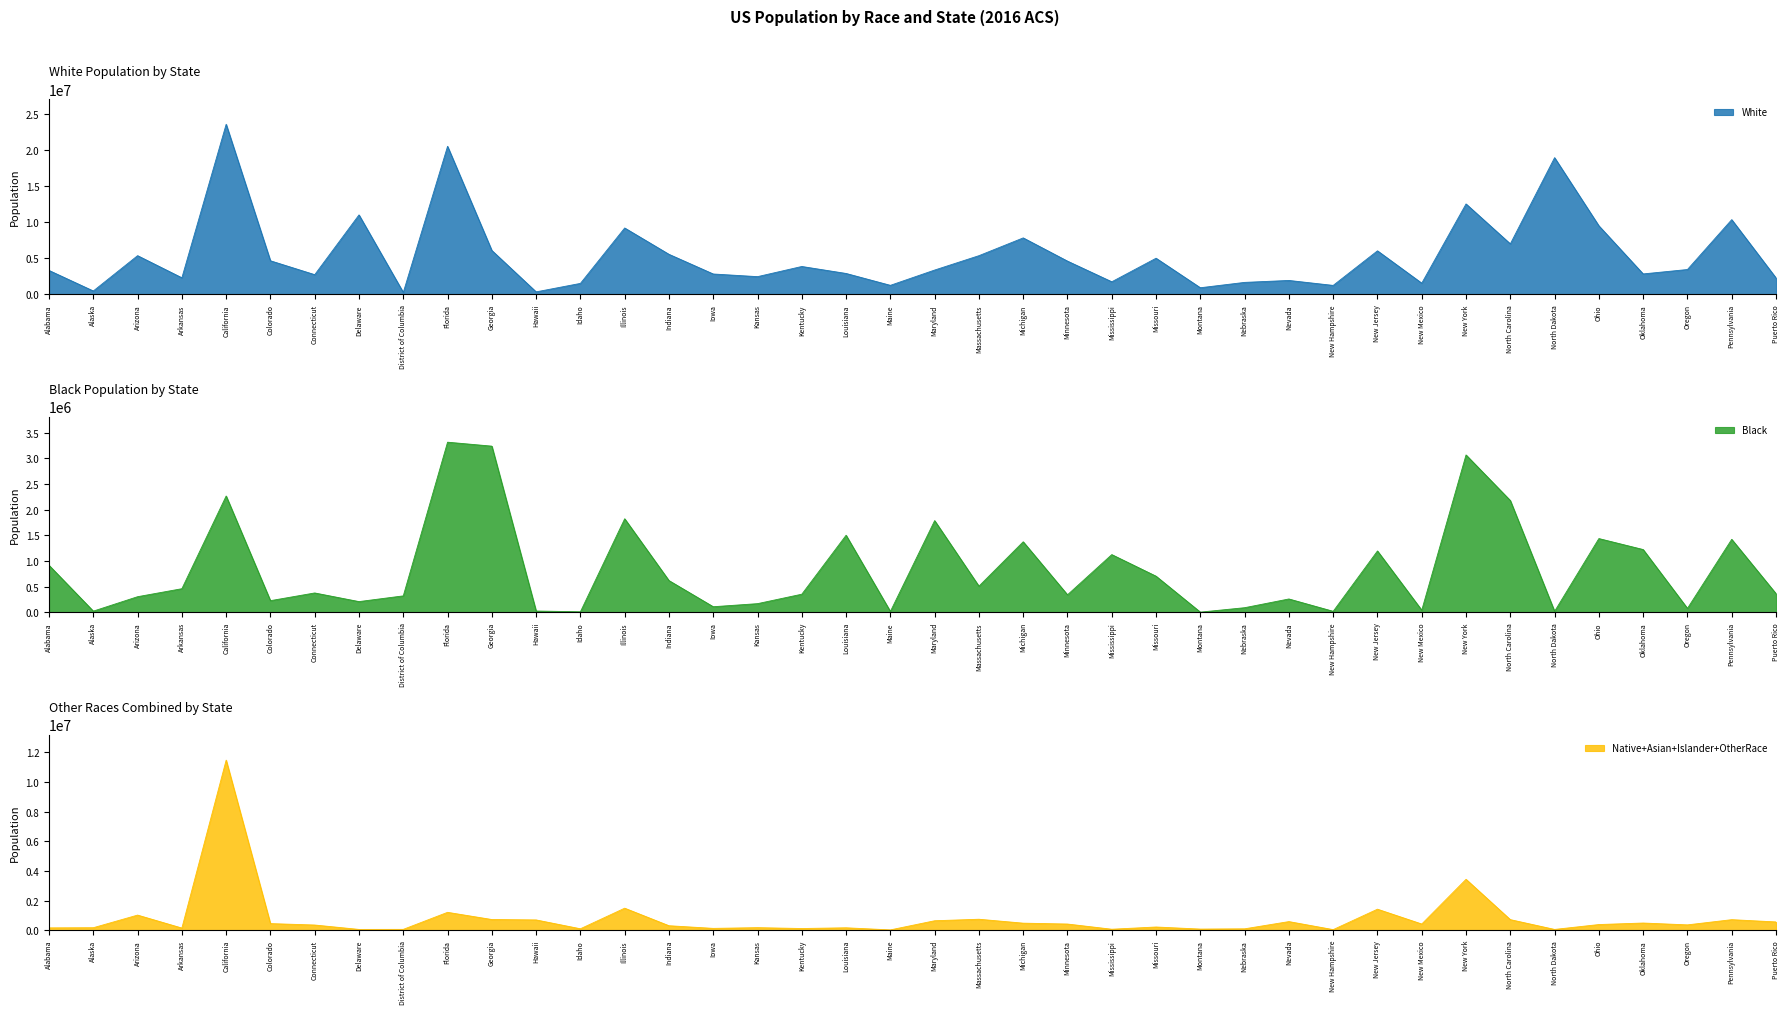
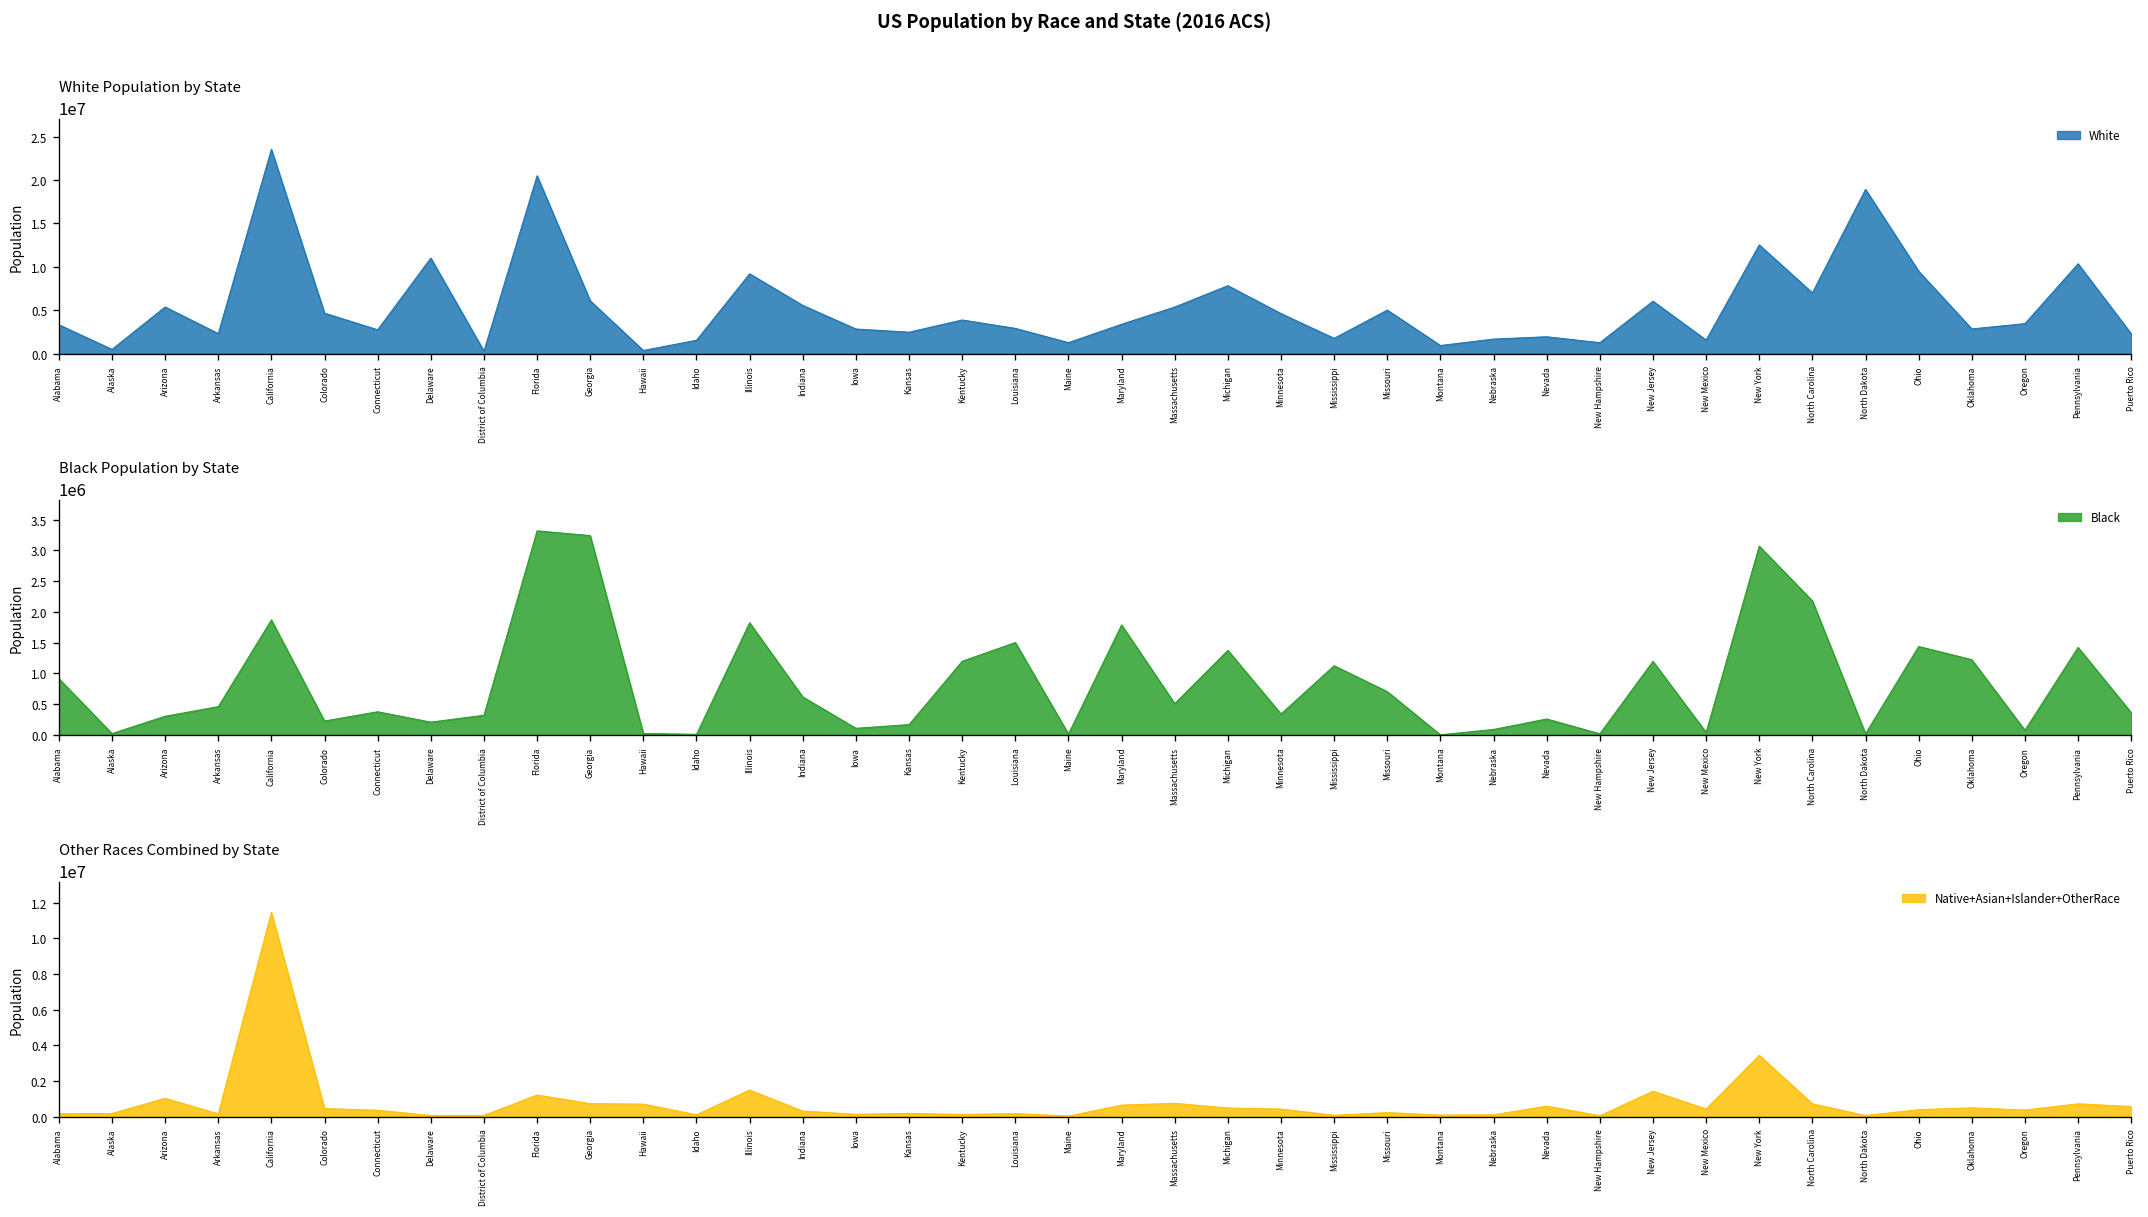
  {
    "White Population by State": {
      "Alabama": 3000000,
      "Alaska": 0,
      "Arizona": 5000000,
      "Arkansas": 2000000,
      "California": 24000000,
      "Colorado": 5000000,
      "Connecticut": 3000000,
      "Delaware": 11000000,
      "District of Columbia": 0,
      "Florida": 20000000,
      "Georgia": 6000000,
      "Hawaii": 0,
      "Idaho": 2000000,
      "Illinois": 9000000,
      "Indiana": 6000000,
      "Iowa": 3000000,
      "Kansas": 2000000,
      "Kentucky": 4000000,
      "Louisiana": 3000000,
      "Maine": 1000000,
      "Maryland": 3000000,
      "Massachusetts": 5000000,
      "Michigan": 8000000,
      "Minnesota": 5000000,
      "Mississippi": 2000000,
      "Missouri": 5000000,
      "Montana": 1000000,
      "Nebraska": 2000000,
      "Nevada": 2000000,
      "New Hampshire": 1000000,
      "New Jersey": 6000000,
      "New Mexico": 2000000,
      "New York": 13000000,
      "North Carolina": 7000000,
      "North Dakota": 19000000,
      "Ohio": 9000000,
      "Oklahoma": 3000000,
      "Oregon": 3000000,
      "Pennsylvania": 10000000,
      "Puerto Rico": 2000000
    },
    "Black Population by State": {
      "Alabama": 900000,
      "Alaska": 0,
      "Arizona": 300000,
      "Arkansas": 500000,
-     "California": 2300000,
+     "California": 1900000,
      "Colorado": 200000,
      "Connecticut": 400000,
      "Delaware": 200000,
      "District of Columbia": 300000,
      "Florida": 3300000,
      "Georgia": 3200000,
      "Hawaii": 0,
      "Idaho": 0,
      "Illinois": 1800000,
      "Indiana": 600000,
      "Iowa": 100000,
      "Kansas": 200000,
-     "Kentucky": 400000,
+     "Kentucky": 1200000,
      "Louisiana": 1500000,
      "Maine": 0,
      "Maryland": 1800000,
      "Massachusetts": 500000,
      "Michigan": 1400000,
      "Minnesota": 300000,
      "Mississippi": 1100000,
      "Missouri": 700000,
      "Montana": 0,
      "Nebraska": 100000,
      "Nevada": 300000,
      "New Hampshire": 0,
      "New Jersey": 1200000,
      "New Mexico": 0,
      "New York": 3100000,
      "North Carolina": 2200000,
      "North Dakota": 0,
      "Ohio": 1400000,
      "Oklahoma": 1200000,
      "Oregon": 100000,
      "Pennsylvania": 1400000,
      "Puerto Rico": 400000
    },
    "Other Races Combined by State": {
      "Alabama": 200000,
      "Alaska": 200000,
      "Arizona": 1000000,
      "Arkansas": 200000,
      "California": 11500000,
      "Colorado": 500000,
      "Connecticut": 400000,
      "Delaware": 100000,
      "District of Columbia": 100000,
      "Florida": 1200000,
      "Georgia": 700000,
      "Hawaii": 700000,
      "Idaho": 100000,
      "Illinois": 1500000,
      "Indiana": 300000,
      "Iowa": 100000,
      "Kansas": 200000,
      "Kentucky": 100000,
      "Louisiana": 200000,
      "Maine": 0,
      "Maryland": 600000,
      "Massachusetts": 700000,
      "Michigan": 500000,
      "Minnesota": 400000,
      "Mississippi": 100000,
      "Missouri": 200000,
      "Montana": 100000,
      "Nebraska": 100000,
      "Nevada": 600000,
      "New Hampshire": 0,
      "New Jersey": 1400000,
      "New Mexico": 400000,
      "New York": 3400000,
      "North Carolina": 700000,
      "North Dakota": 100000,
      "Ohio": 400000,
      "Oklahoma": 500000,
      "Oregon": 400000,
      "Pennsylvania": 700000,
      "Puerto Rico": 600000
    }
  }
